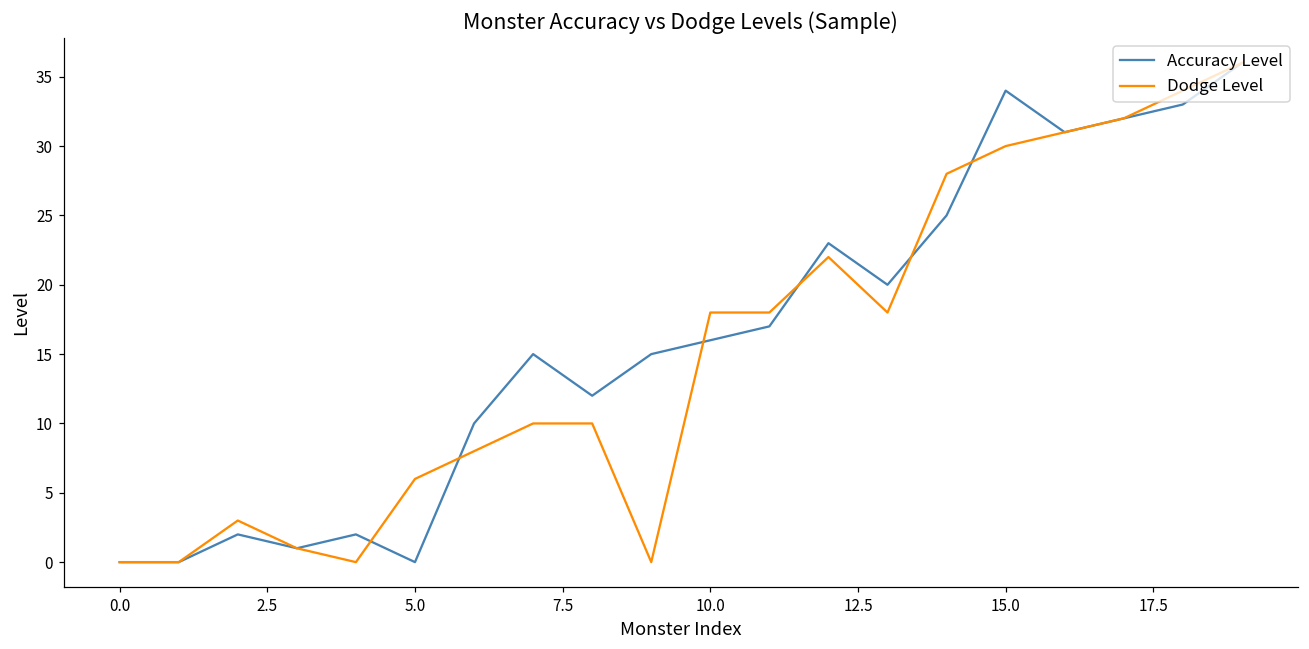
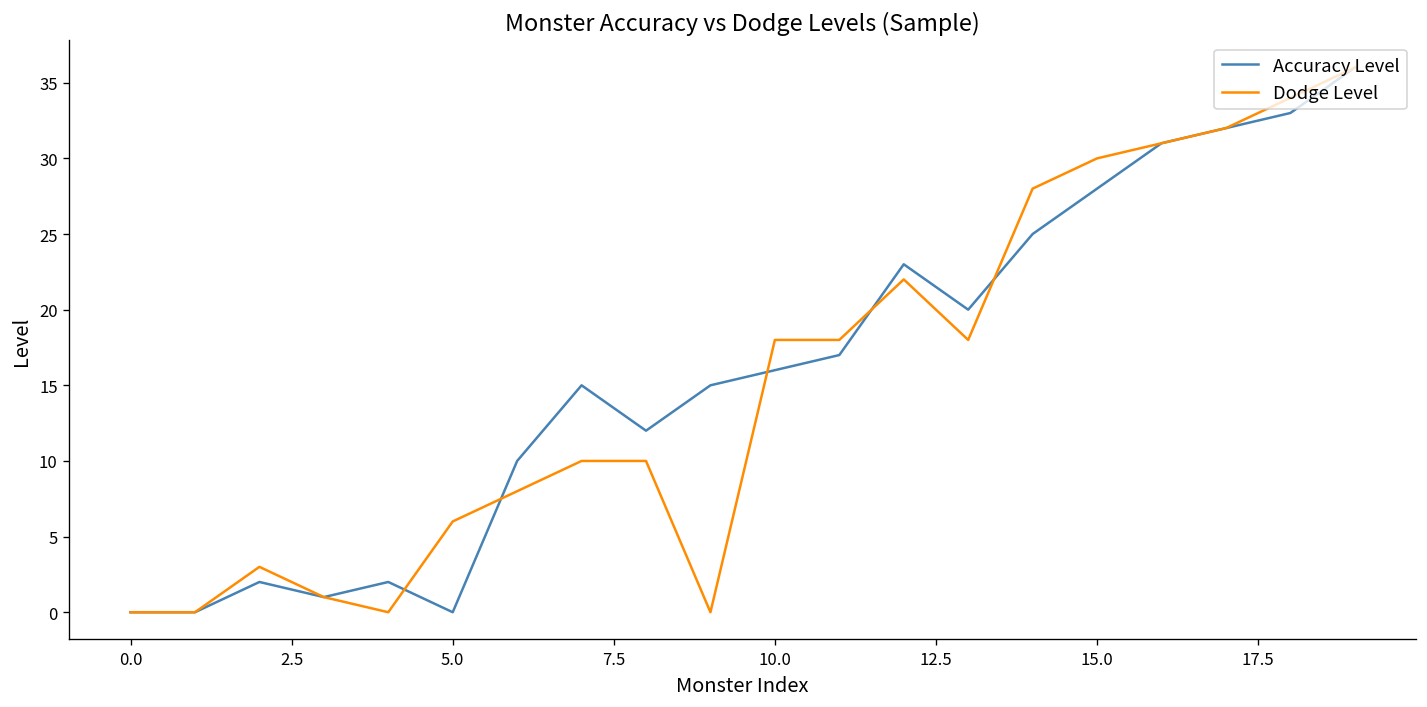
  {
    "Accuracy Level": {
      "5.0": 0,
      "10.0": 16,
-     "15.0": 34
+     "15.0": 28
    },
    "Dodge Level": {
      "5.0": 6,
      "10.0": 18,
      "15.0": 30
    }
  }
